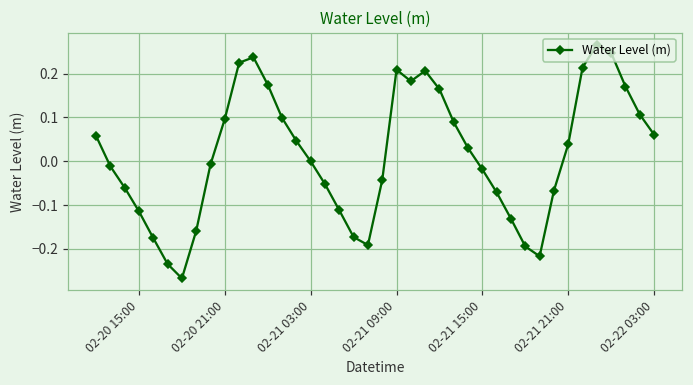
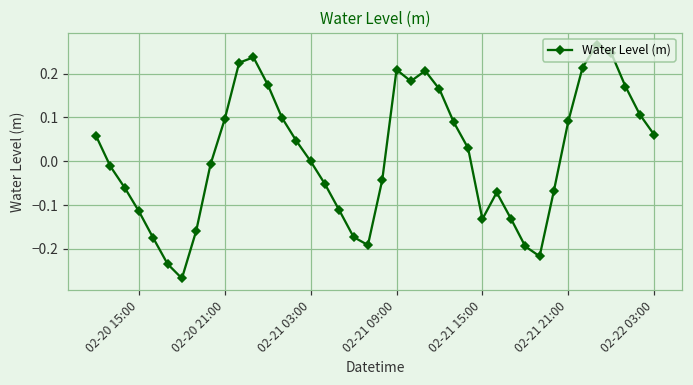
  {
    "02-20 15:00": -0.11,
    "02-20 21:00": 0.10,
    "02-21 03:00": 0.00,
    "02-21 09:00": 0.21,
-   "02-21 15:00": -0.02,
-   "02-21 21:00": 0.04,
+   "02-21 15:00": -0.13,
+   "02-21 21:00": 0.09,
    "02-22 03:00": 0.06
  }
